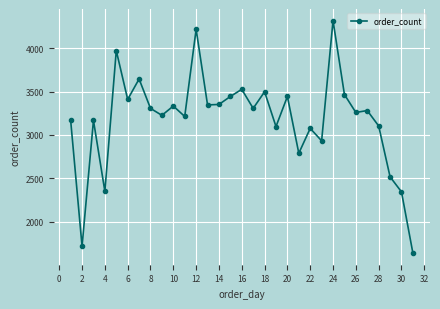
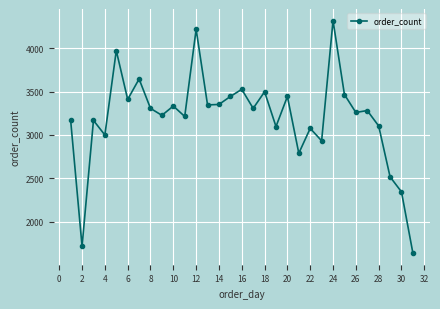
  {
    "2": 1700,
-   "4": 2400,
+   "4": 3000,
    "6": 3400,
    "8": 3300,
    "10": 3300,
    "12": 4200,
    "14": 3400,
    "16": 3500,
    "18": 3500,
    "20": 3400,
    "22": 3100,
    "24": 4300,
    "26": 3300,
    "28": 3100,
    "30": 2300
  }
